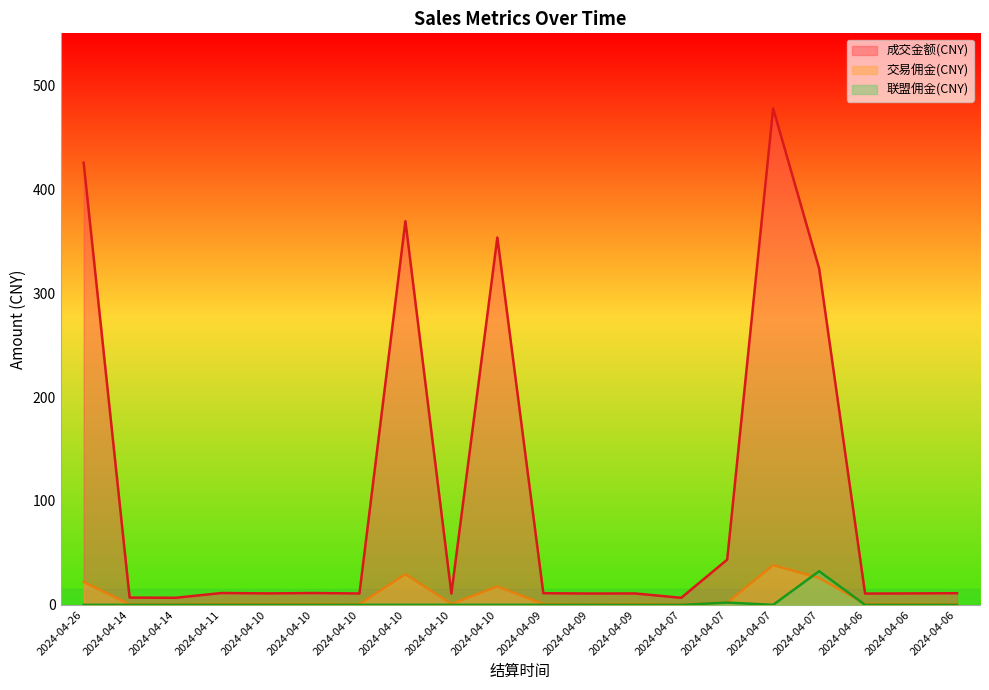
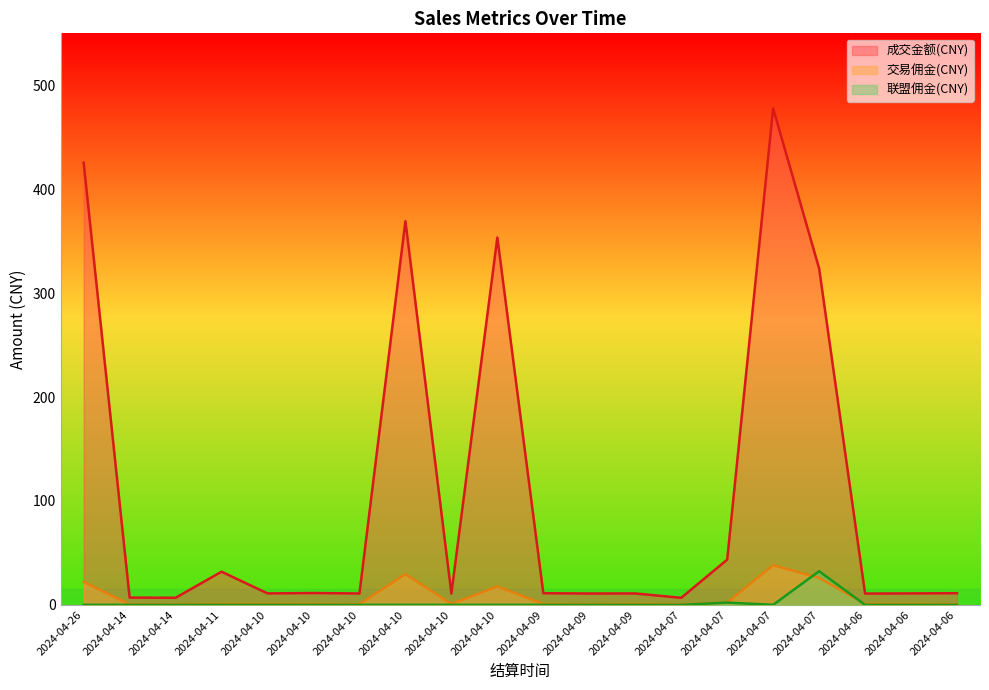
  {
    "成交金额(CNY)": {
      "2024-04-26": 425,
-     "2024-04-11": 11
+     "2024-04-11": 32
    },
    "交易佣金(CNY)": {
      "2024-04-26": 22
    },
    "联盟佣金(CNY)": {
      "2024-04-26": 0
    }
  }
